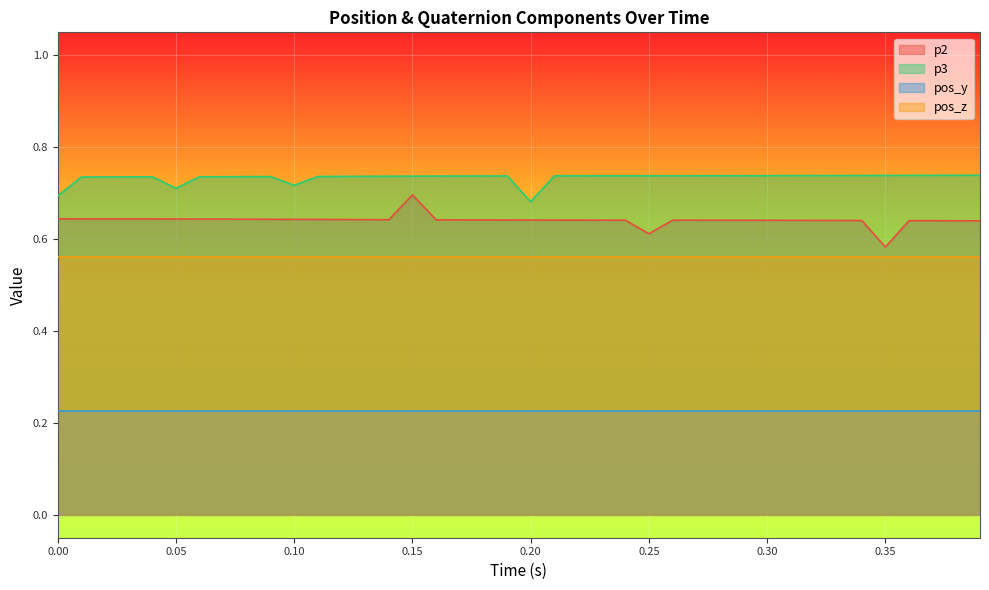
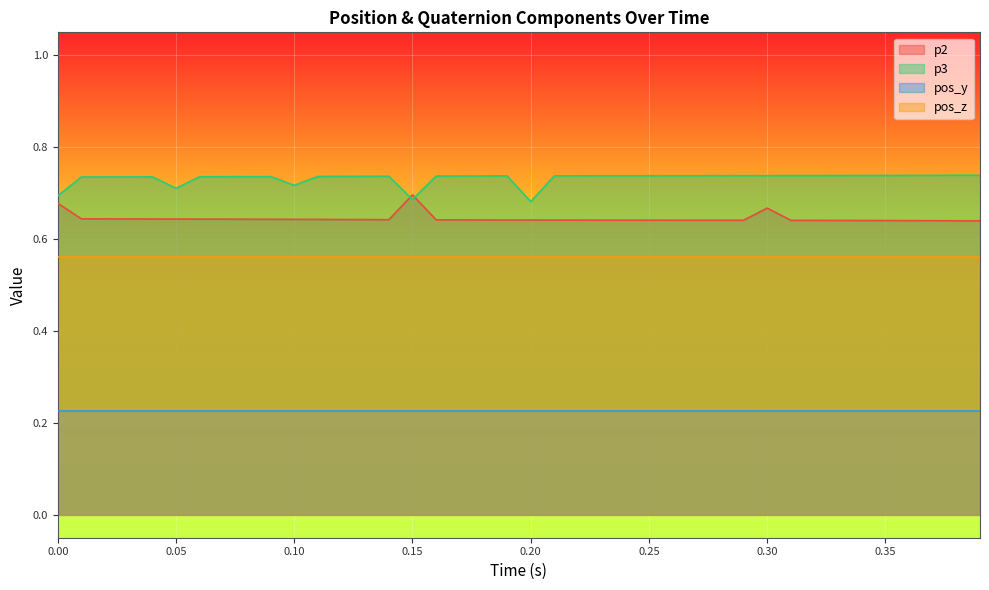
  {
    "p2": {
-     "0.00": 0.64,
+     "0.00": 0.68,
      "0.05": 0.64,
      "0.10": 0.64,
      "0.15": 0.70,
      "0.20": 0.64,
-     "0.25": 0.61,
-     "0.30": 0.64,
-     "0.35": 0.58
+     "0.25": 0.64,
+     "0.30": 0.67,
+     "0.35": 0.64
    },
    "p3": {
      "0.00": 0.69,
      "0.05": 0.71,
      "0.10": 0.72,
-     "0.15": 0.74,
+     "0.15": 0.69,
      "0.20": 0.68,
      "0.25": 0.74,
      "0.30": 0.74,
      "0.35": 0.74
    },
    "pos_y": {
      "0.00": 0.22,
      "0.05": 0.22,
      "0.10": 0.22,
      "0.15": 0.22,
      "0.20": 0.22,
      "0.25": 0.22,
      "0.30": 0.22,
      "0.35": 0.22
    },
    "pos_z": {
      "0.00": 0.56,
      "0.05": 0.56,
      "0.10": 0.56,
      "0.15": 0.56,
      "0.20": 0.56,
      "0.25": 0.56,
      "0.30": 0.56,
      "0.35": 0.56
    }
  }
